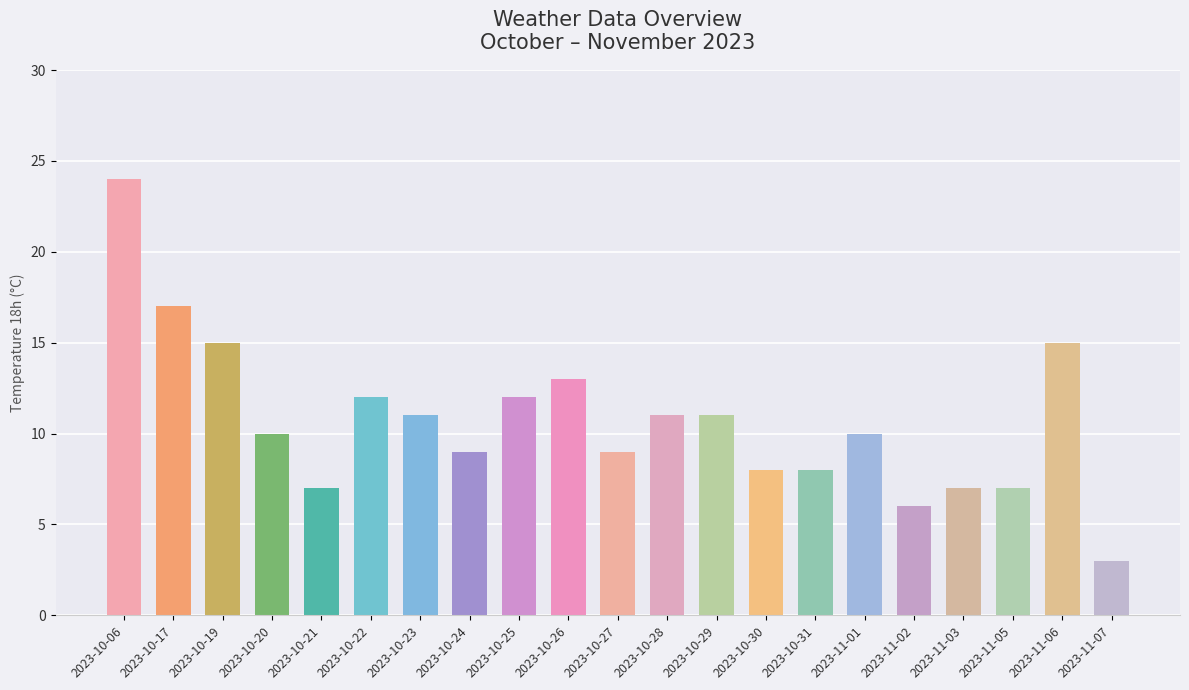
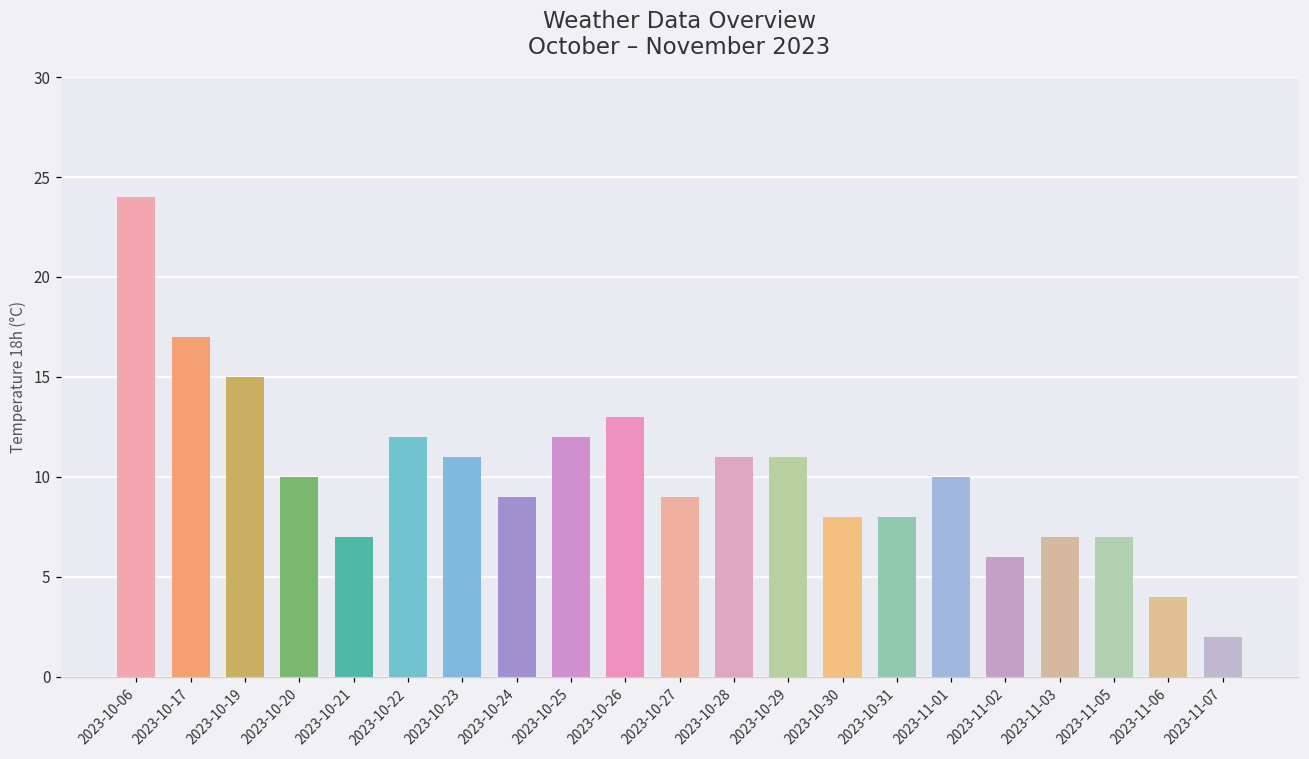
  {
    "2023-10-06": 24,
    "2023-10-17": 17,
    "2023-10-19": 15,
    "2023-10-20": 10,
    "2023-10-21": 7,
    "2023-10-22": 12,
    "2023-10-23": 11,
    "2023-10-24": 9,
    "2023-10-25": 12,
    "2023-10-26": 13,
    "2023-10-27": 9,
    "2023-10-28": 11,
    "2023-10-29": 11,
    "2023-10-30": 8,
    "2023-10-31": 8,
    "2023-11-01": 10,
    "2023-11-02": 6,
    "2023-11-03": 7,
    "2023-11-05": 7,
-   "2023-11-06": 15,
-   "2023-11-07": 3
+   "2023-11-06": 4,
+   "2023-11-07": 2
  }
